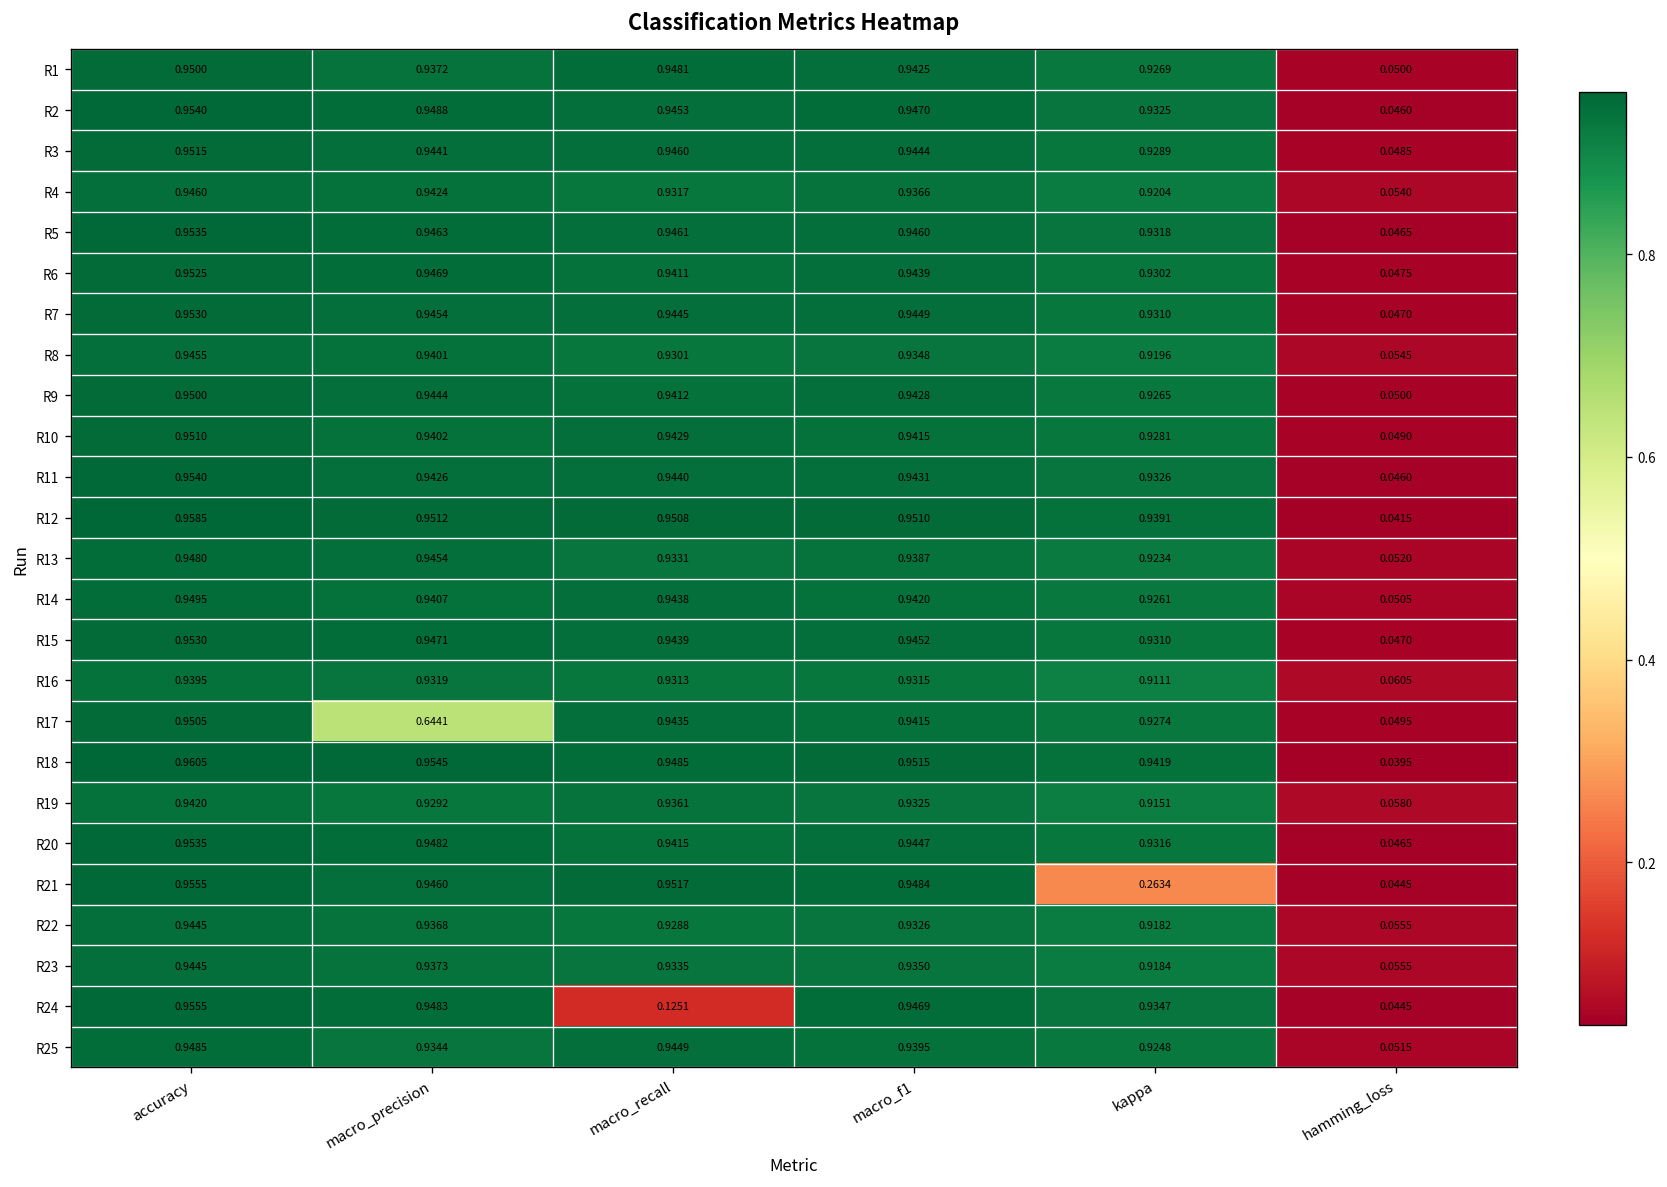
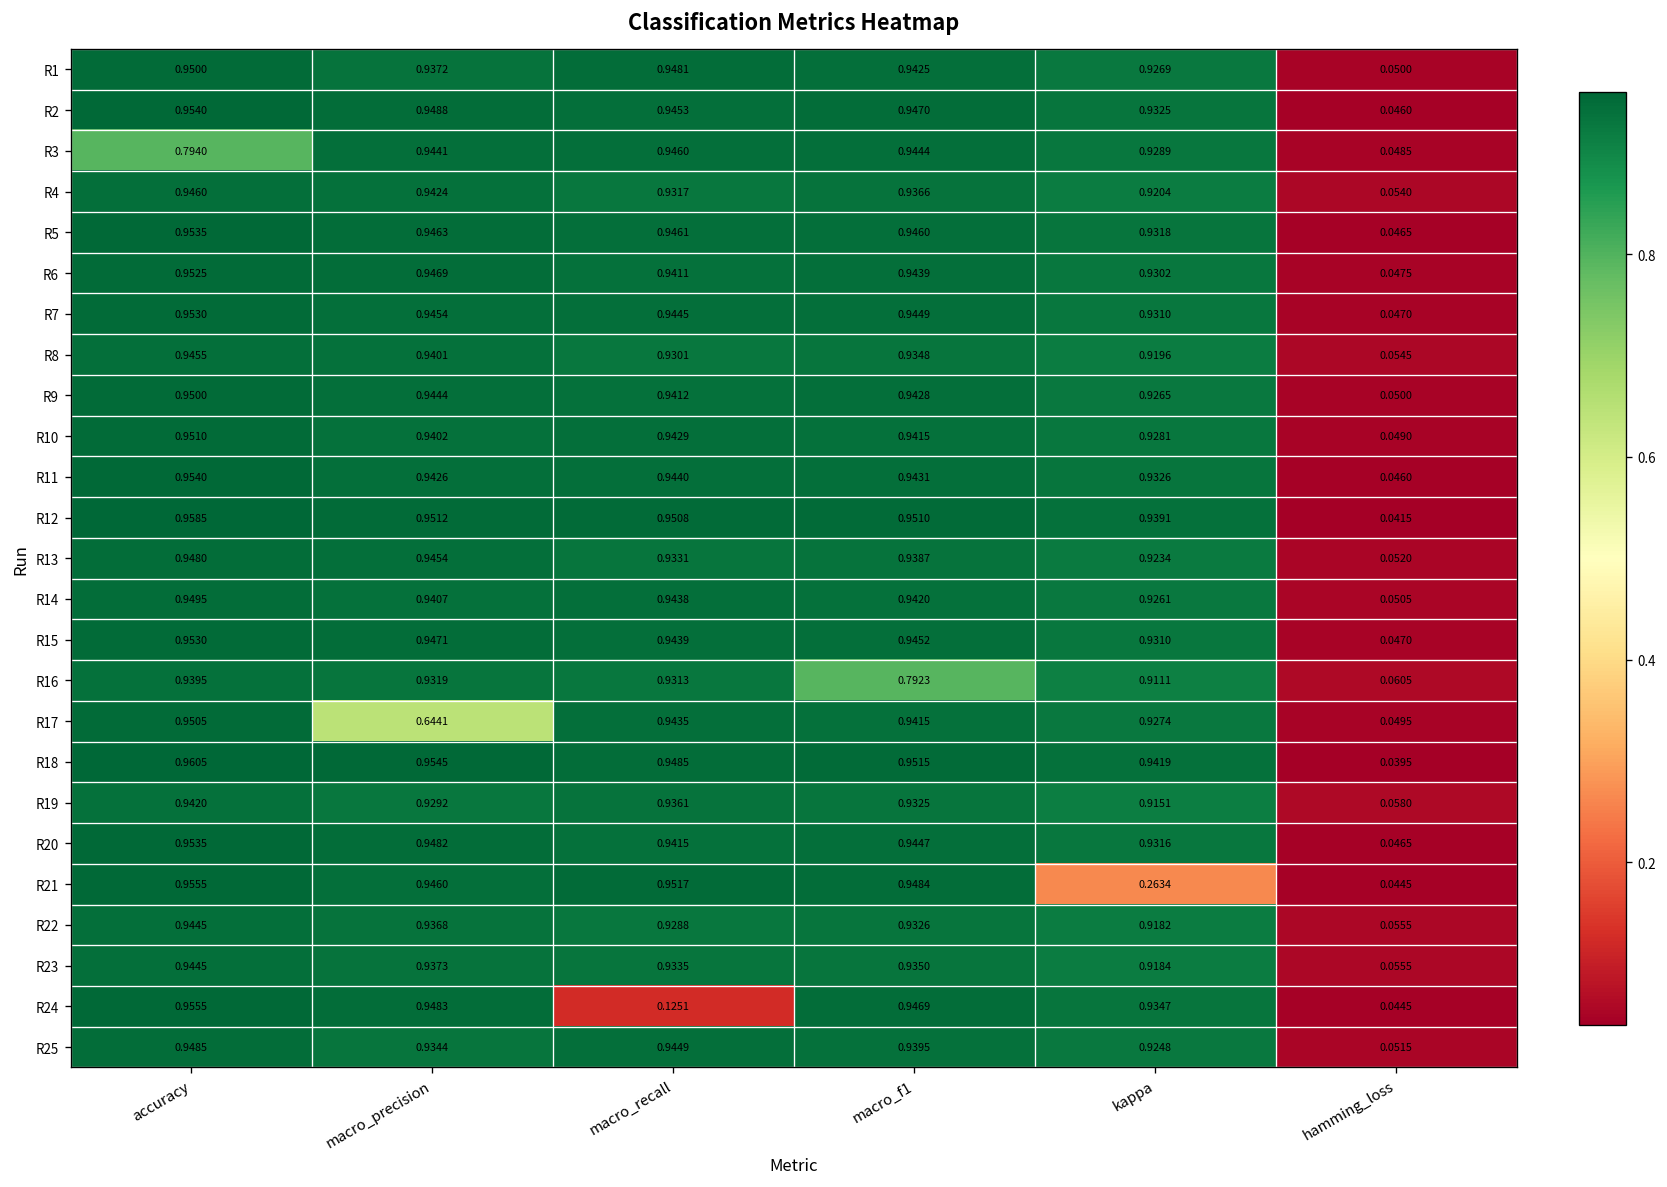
  {
    "R1": {
      "accuracy": 0.9500,
      "macro_precision": 0.9372,
      "macro_recall": 0.9481,
      "macro_f1": 0.9425,
      "kappa": 0.9269,
      "hamming_loss": 0.0500
    },
    "R2": {
      "accuracy": 0.9540,
      "macro_precision": 0.9488,
      "macro_recall": 0.9453,
      "macro_f1": 0.9470,
      "kappa": 0.9325,
      "hamming_loss": 0.0460
    },
    "R3": {
-     "accuracy": 0.9515,
+     "accuracy": 0.7940,
      "macro_precision": 0.9441,
      "macro_recall": 0.9460,
      "macro_f1": 0.9444,
      "kappa": 0.9289,
      "hamming_loss": 0.0485
    },
    "R4": {
      "accuracy": 0.9460,
      "macro_precision": 0.9424,
      "macro_recall": 0.9317,
      "macro_f1": 0.9366,
      "kappa": 0.9204,
      "hamming_loss": 0.0540
    },
    "R5": {
      "accuracy": 0.9535,
      "macro_precision": 0.9463,
      "macro_recall": 0.9461,
      "macro_f1": 0.9460,
      "kappa": 0.9318,
      "hamming_loss": 0.0465
    },
    "R6": {
      "accuracy": 0.9525,
      "macro_precision": 0.9469,
      "macro_recall": 0.9411,
      "macro_f1": 0.9439,
      "kappa": 0.9302,
      "hamming_loss": 0.0475
    },
    "R7": {
      "accuracy": 0.9530,
      "macro_precision": 0.9454,
      "macro_recall": 0.9445,
      "macro_f1": 0.9449,
      "kappa": 0.9310,
      "hamming_loss": 0.0470
    },
    "R8": {
      "accuracy": 0.9455,
      "macro_precision": 0.9401,
      "macro_recall": 0.9301,
      "macro_f1": 0.9348,
      "kappa": 0.9196,
      "hamming_loss": 0.0545
    },
    "R9": {
      "accuracy": 0.9500,
      "macro_precision": 0.9444,
      "macro_recall": 0.9412,
      "macro_f1": 0.9428,
      "kappa": 0.9265,
      "hamming_loss": 0.0500
    },
    "R10": {
      "accuracy": 0.9510,
      "macro_precision": 0.9402,
      "macro_recall": 0.9429,
      "macro_f1": 0.9415,
      "kappa": 0.9281,
      "hamming_loss": 0.0490
    },
    "R11": {
      "accuracy": 0.9540,
      "macro_precision": 0.9426,
      "macro_recall": 0.9440,
      "macro_f1": 0.9431,
      "kappa": 0.9326,
      "hamming_loss": 0.0460
    },
    "R12": {
      "accuracy": 0.9585,
      "macro_precision": 0.9512,
      "macro_recall": 0.9508,
      "macro_f1": 0.9510,
      "kappa": 0.9391,
      "hamming_loss": 0.0415
    },
    "R13": {
      "accuracy": 0.9480,
      "macro_precision": 0.9454,
      "macro_recall": 0.9331,
      "macro_f1": 0.9387,
      "kappa": 0.9234,
      "hamming_loss": 0.0520
    },
    "R14": {
      "accuracy": 0.9495,
      "macro_precision": 0.9407,
      "macro_recall": 0.9438,
      "macro_f1": 0.9420,
      "kappa": 0.9261,
      "hamming_loss": 0.0505
    },
    "R15": {
      "accuracy": 0.9530,
      "macro_precision": 0.9471,
      "macro_recall": 0.9439,
      "macro_f1": 0.9452,
      "kappa": 0.9310,
      "hamming_loss": 0.0470
    },
    "R16": {
      "accuracy": 0.9395,
      "macro_precision": 0.9319,
      "macro_recall": 0.9313,
-     "macro_f1": 0.9315,
+     "macro_f1": 0.7923,
      "kappa": 0.9111,
      "hamming_loss": 0.0605
    },
    "R17": {
      "accuracy": 0.9505,
      "macro_precision": 0.6441,
      "macro_recall": 0.9435,
      "macro_f1": 0.9415,
      "kappa": 0.9274,
      "hamming_loss": 0.0495
    },
    "R18": {
      "accuracy": 0.9605,
      "macro_precision": 0.9545,
      "macro_recall": 0.9485,
      "macro_f1": 0.9515,
      "kappa": 0.9419,
      "hamming_loss": 0.0395
    },
    "R19": {
      "accuracy": 0.9420,
      "macro_precision": 0.9292,
      "macro_recall": 0.9361,
      "macro_f1": 0.9325,
      "kappa": 0.9151,
      "hamming_loss": 0.0580
    },
    "R20": {
      "accuracy": 0.9535,
      "macro_precision": 0.9482,
      "macro_recall": 0.9415,
      "macro_f1": 0.9447,
      "kappa": 0.9316,
      "hamming_loss": 0.0465
    },
    "R21": {
      "accuracy": 0.9555,
      "macro_precision": 0.9460,
      "macro_recall": 0.9517,
      "macro_f1": 0.9484,
      "kappa": 0.2634,
      "hamming_loss": 0.0445
    },
    "R22": {
      "accuracy": 0.9445,
      "macro_precision": 0.9368,
      "macro_recall": 0.9288,
      "macro_f1": 0.9326,
      "kappa": 0.9182,
      "hamming_loss": 0.0555
    },
    "R23": {
      "accuracy": 0.9445,
      "macro_precision": 0.9373,
      "macro_recall": 0.9335,
      "macro_f1": 0.9350,
      "kappa": 0.9184,
      "hamming_loss": 0.0555
    },
    "R24": {
      "accuracy": 0.9555,
      "macro_precision": 0.9483,
      "macro_recall": 0.1251,
      "macro_f1": 0.9469,
      "kappa": 0.9347,
      "hamming_loss": 0.0445
    },
    "R25": {
      "accuracy": 0.9485,
      "macro_precision": 0.9344,
      "macro_recall": 0.9449,
      "macro_f1": 0.9395,
      "kappa": 0.9248,
      "hamming_loss": 0.0515
    }
  }
